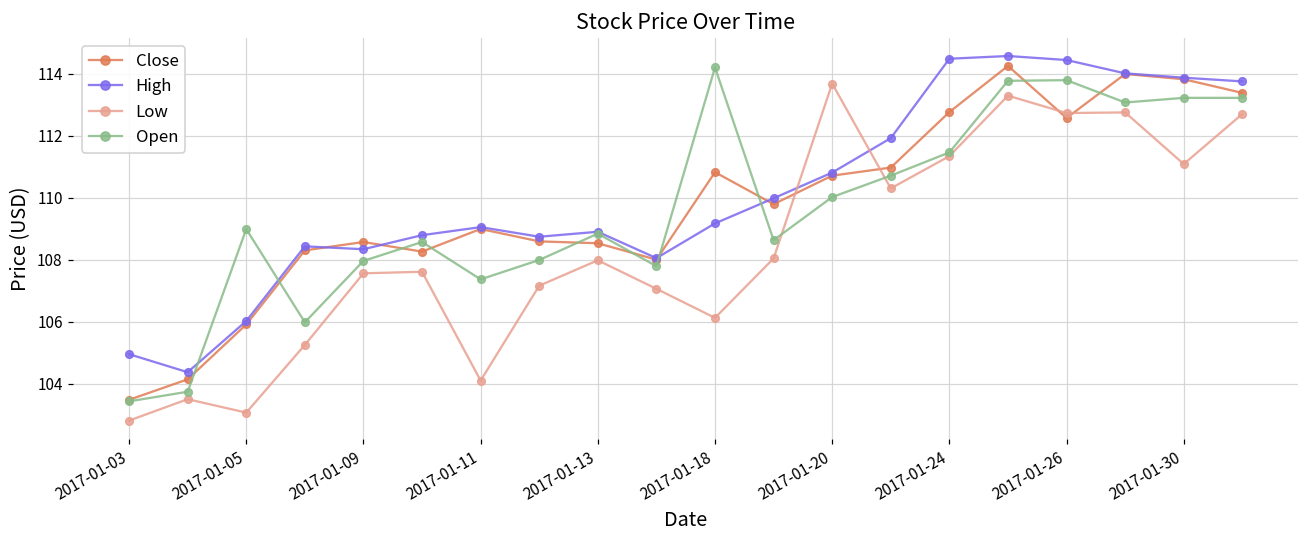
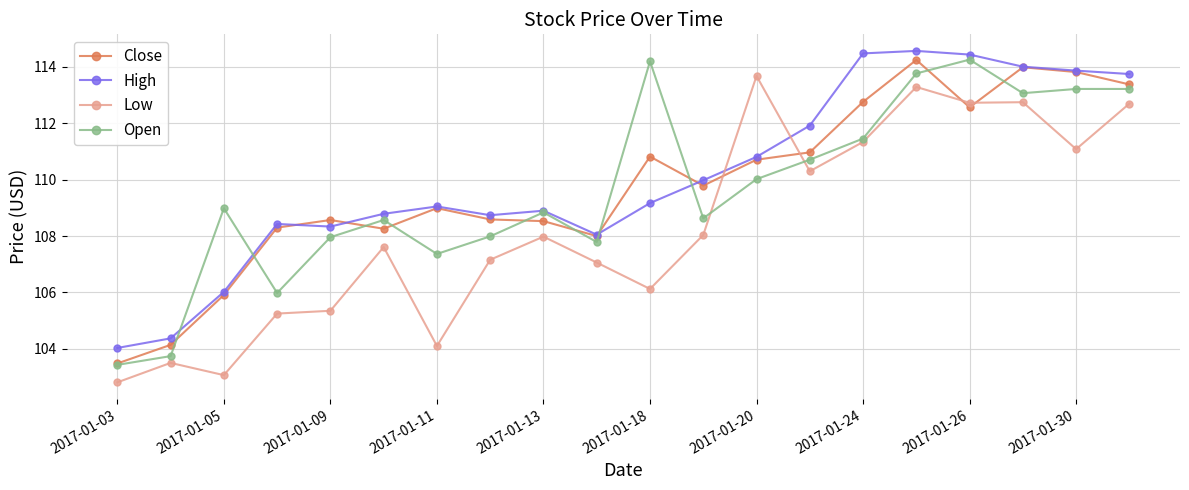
  {
    "Close": {
      "2017-01-05": 105.9,
      "2017-01-09": 108.6,
      "2017-01-13": 108.5,
      "2017-01-18": 110.8,
      "2017-01-20": 110.7,
      "2017-01-24": 112.8,
      "2017-01-26": 112.6
    },
    "High": {
-     "2017-01-03": 105.0,
+     "2017-01-03": 104.0,
      "2017-01-05": 106.0,
      "2017-01-09": 108.3,
      "2017-01-18": 109.2,
      "2017-01-20": 110.8,
      "2017-01-24": 114.5,
      "2017-01-26": 114.4
    },
    "Low": {
      "2017-01-03": 102.8,
      "2017-01-05": 103.1,
-     "2017-01-09": 107.6,
+     "2017-01-09": 105.3,
      "2017-01-11": 104.1,
      "2017-01-13": 108.0,
      "2017-01-18": 106.1,
      "2017-01-20": 113.7,
      "2017-01-24": 111.3,
      "2017-01-26": 112.7,
      "2017-01-30": 111.1
    },
    "Open": {
      "2017-01-05": 109.0,
      "2017-01-09": 108.0,
      "2017-01-11": 107.4,
      "2017-01-18": 114.2,
      "2017-01-20": 110.0,
      "2017-01-24": 111.5,
-     "2017-01-26": 113.8,
+     "2017-01-26": 114.3,
      "2017-01-30": 113.2
    }
  }
